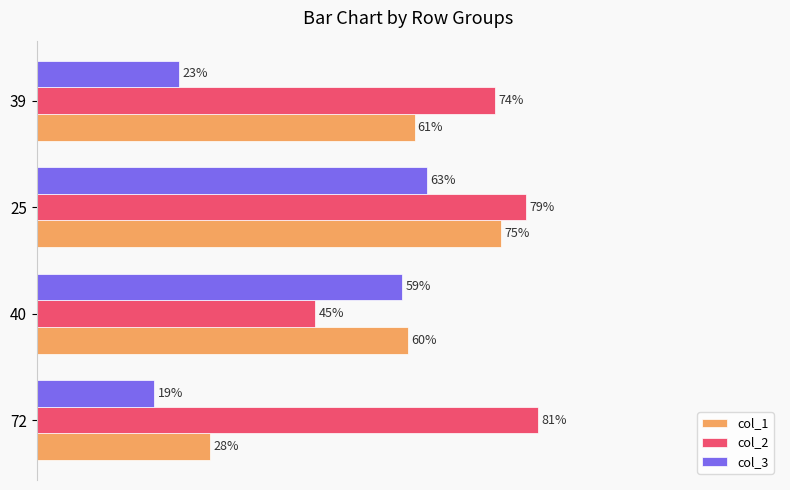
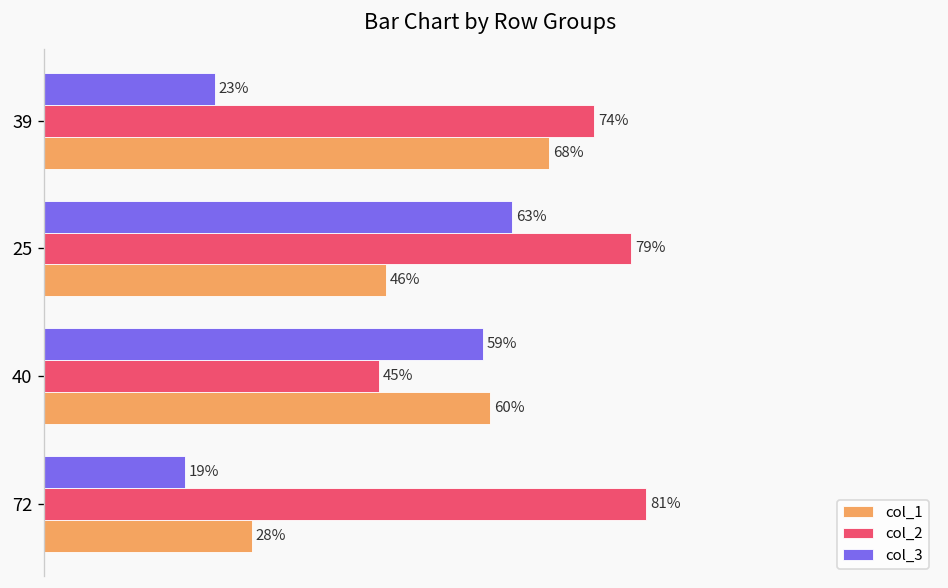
  {
    "col_1": {
-     "39": "61%",
-     "25": "75%",
+     "39": "68%",
+     "25": "46%",
      "40": "60%",
      "72": "28%"
    },
    "col_2": {
      "39": "74%",
      "25": "79%",
      "40": "45%",
      "72": "81%"
    },
    "col_3": {
      "39": "23%",
      "25": "63%",
      "40": "59%",
      "72": "19%"
    }
  }
